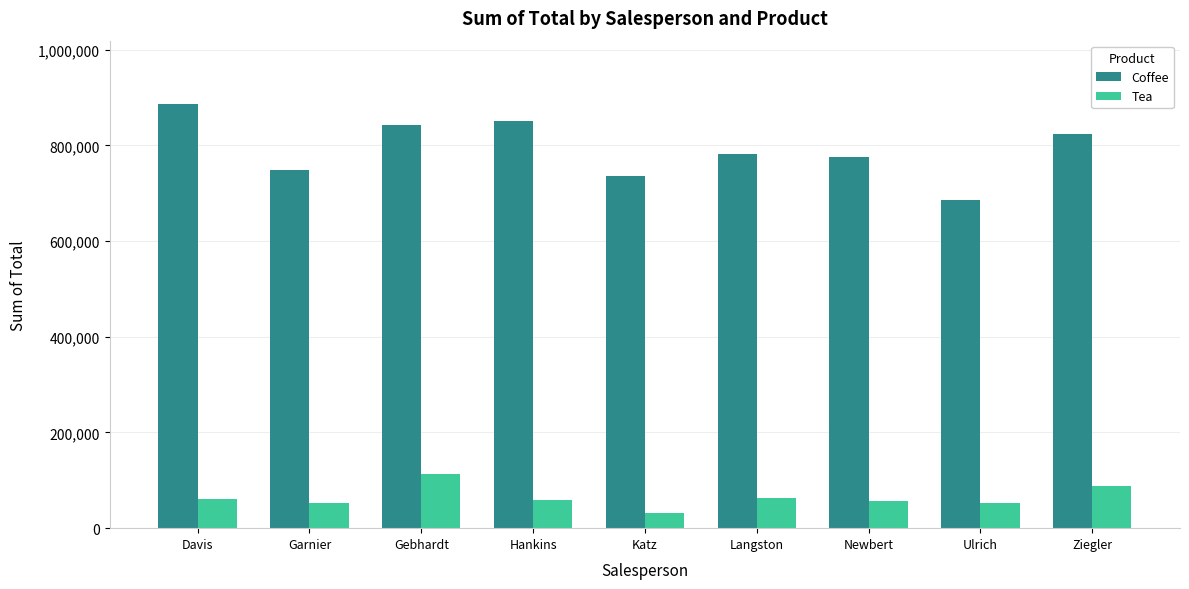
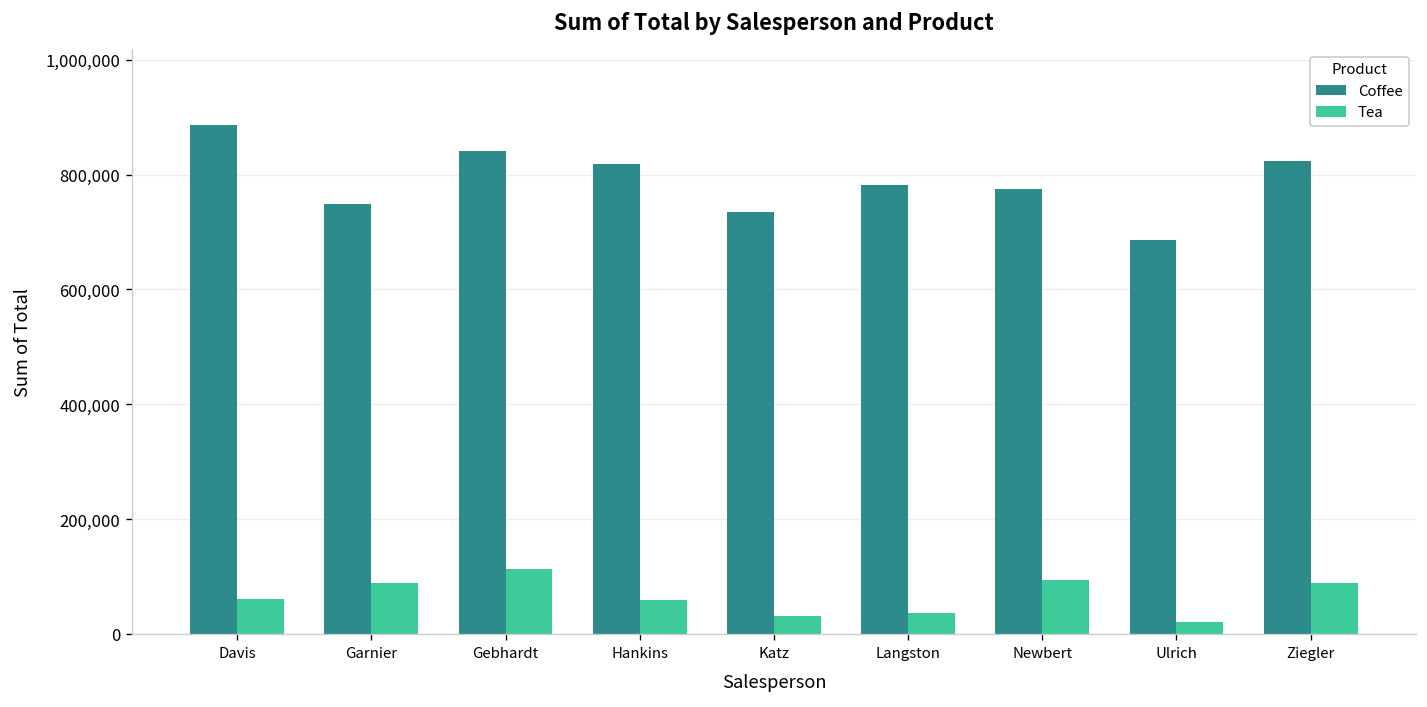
  {
    "Coffee": {
      "Davis": "890,000",
      "Garnier": "750,000",
      "Gebhardt": "840,000",
-     "Hankins": "850,000",
+     "Hankins": "820,000",
      "Katz": "740,000",
      "Langston": "780,000",
      "Newbert": "780,000",
      "Ulrich": "690,000",
      "Ziegler": "820,000"
    },
    "Tea": {
      "Davis": "60,000",
-     "Garnier": "50,000",
+     "Garnier": "90,000",
      "Gebhardt": "110,000",
      "Hankins": "60,000",
      "Katz": "30,000",
-     "Langston": "60,000",
-     "Newbert": "60,000",
-     "Ulrich": "50,000",
+     "Langston": "40,000",
+     "Newbert": "90,000",
+     "Ulrich": "20,000",
      "Ziegler": "90,000"
    }
  }
